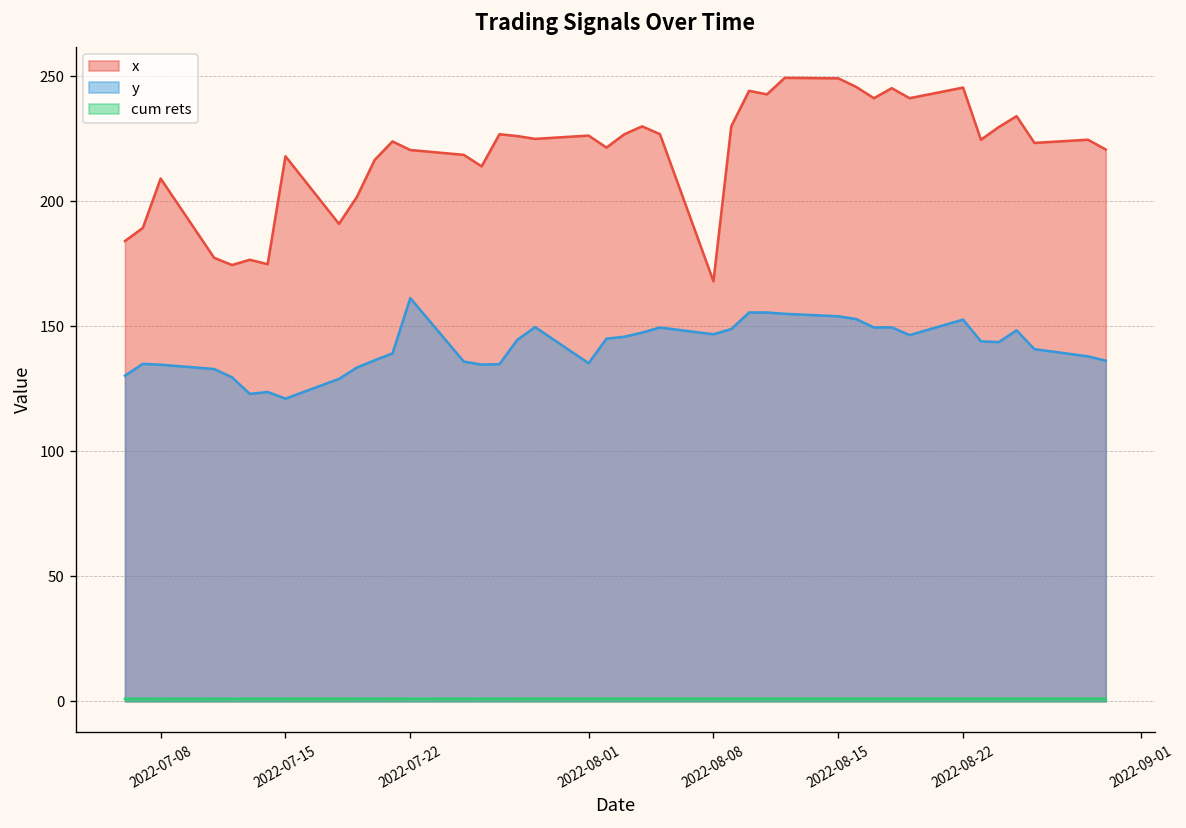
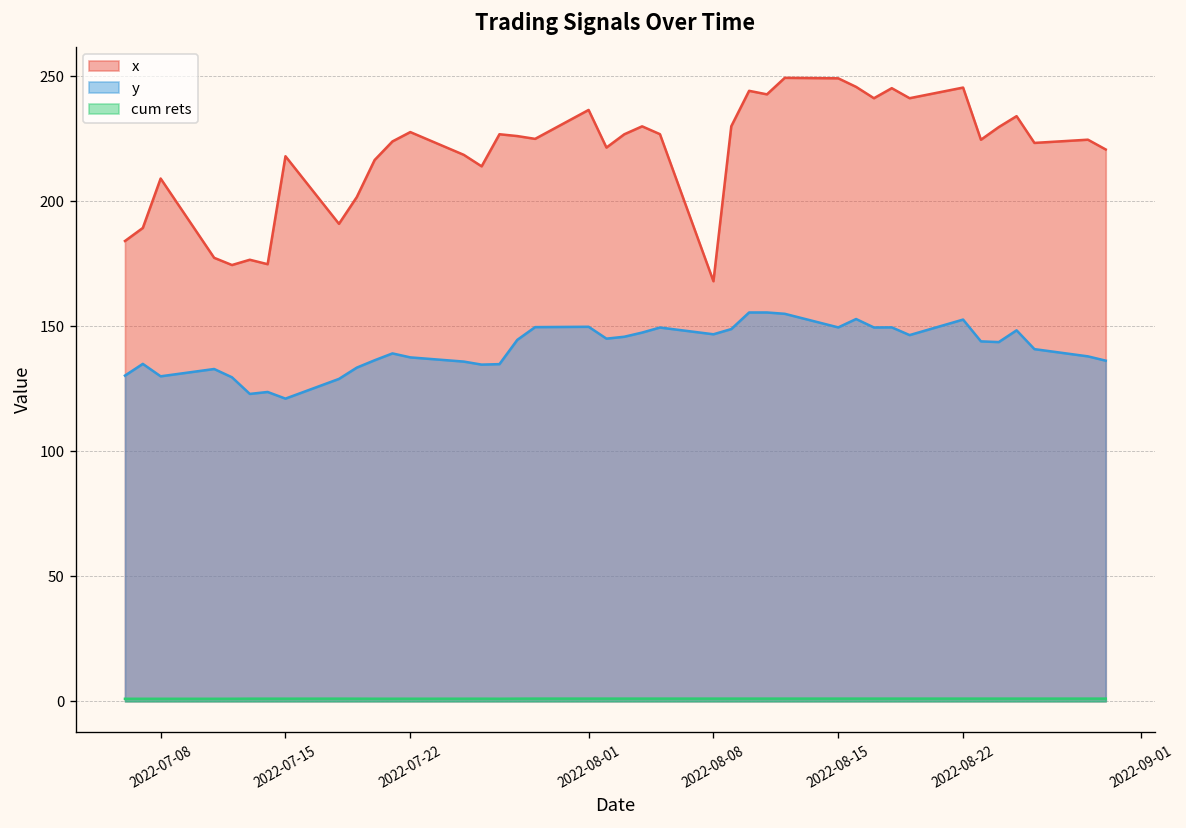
  {
    "x": {
      "2022-07-08": 209,
      "2022-07-15": 218,
-     "2022-07-22": 220,
-     "2022-08-01": 226,
+     "2022-07-22": 228,
+     "2022-08-01": 236,
      "2022-08-08": 168,
      "2022-08-15": 249,
      "2022-08-22": 245
    },
    "y": {
-     "2022-07-08": 135,
+     "2022-07-08": 130,
      "2022-07-15": 121,
-     "2022-07-22": 161,
-     "2022-08-01": 135,
+     "2022-07-22": 138,
+     "2022-08-01": 150,
      "2022-08-08": 147,
-     "2022-08-15": 154,
+     "2022-08-15": 150,
      "2022-08-22": 153
    },
    "cum rets": {
      "2022-07-08": 1,
      "2022-07-15": 1,
      "2022-07-22": 1,
      "2022-08-01": 1,
      "2022-08-08": 1,
      "2022-08-15": 1,
      "2022-08-22": 1
    }
  }
